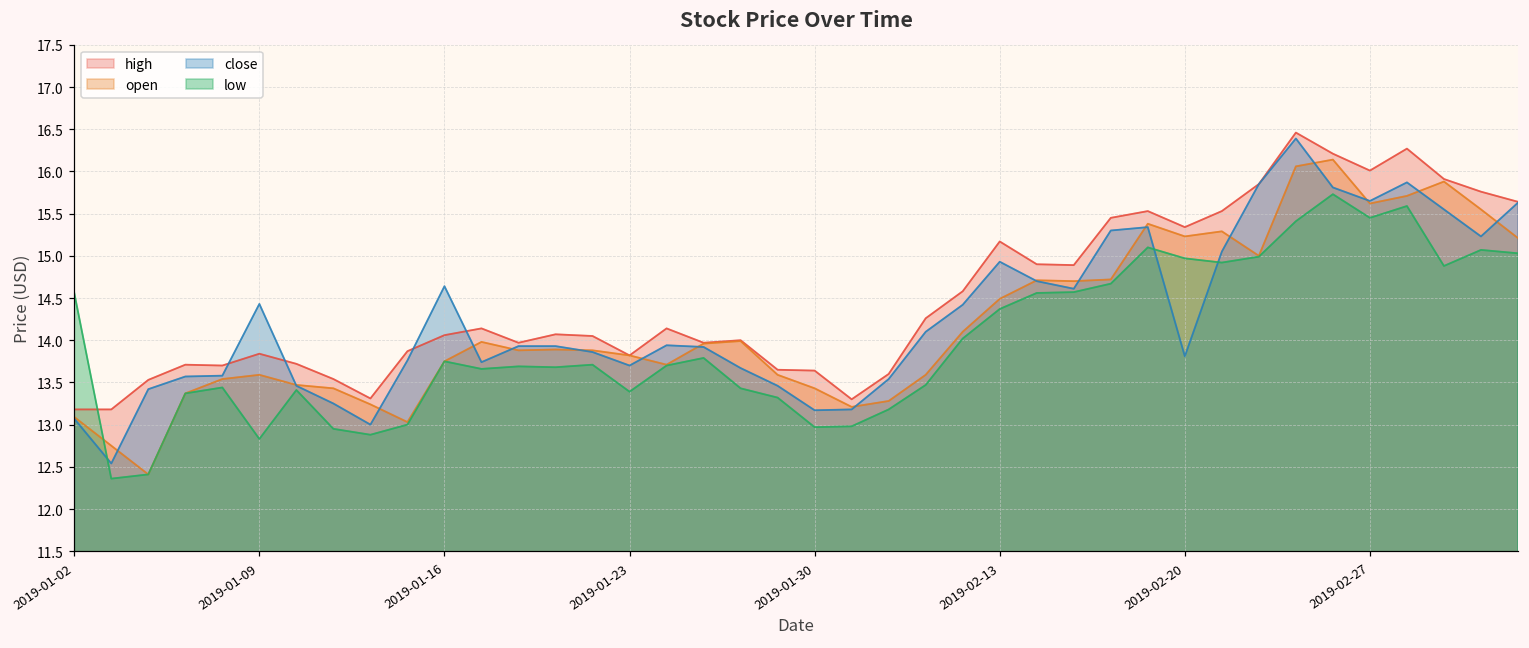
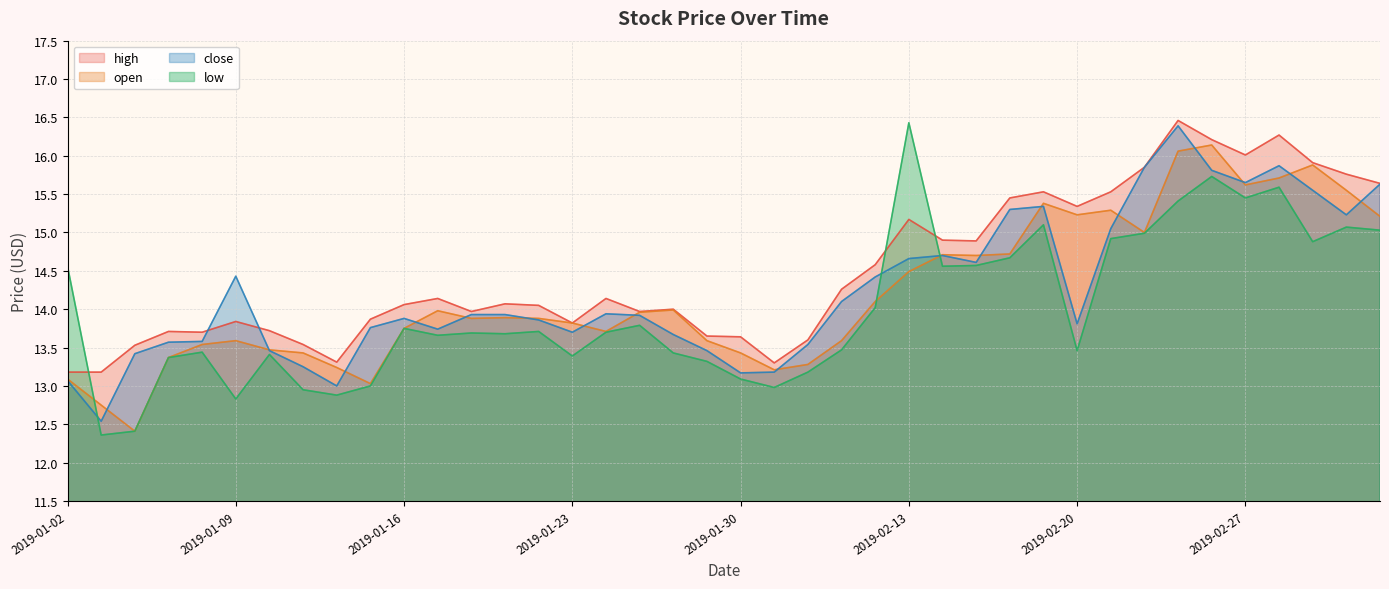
  {
    "close": {
      "2019-01-09": 14.4,
-     "2019-01-16": 14.6,
+     "2019-01-16": 13.9,
      "2019-01-23": 13.7,
      "2019-01-30": 13.2,
-     "2019-02-13": 14.9,
+     "2019-02-13": 14.7,
      "2019-02-20": 13.8
    },
    "low": {
      "2019-01-02": 14.6,
      "2019-01-09": 12.8,
      "2019-01-23": 13.4,
-     "2019-01-30": 13.0,
-     "2019-02-13": 14.4,
-     "2019-02-20": 15.0,
+     "2019-01-30": 13.1,
+     "2019-02-13": 16.4,
+     "2019-02-20": 13.5,
      "2019-02-27": 15.5
    }
  }
